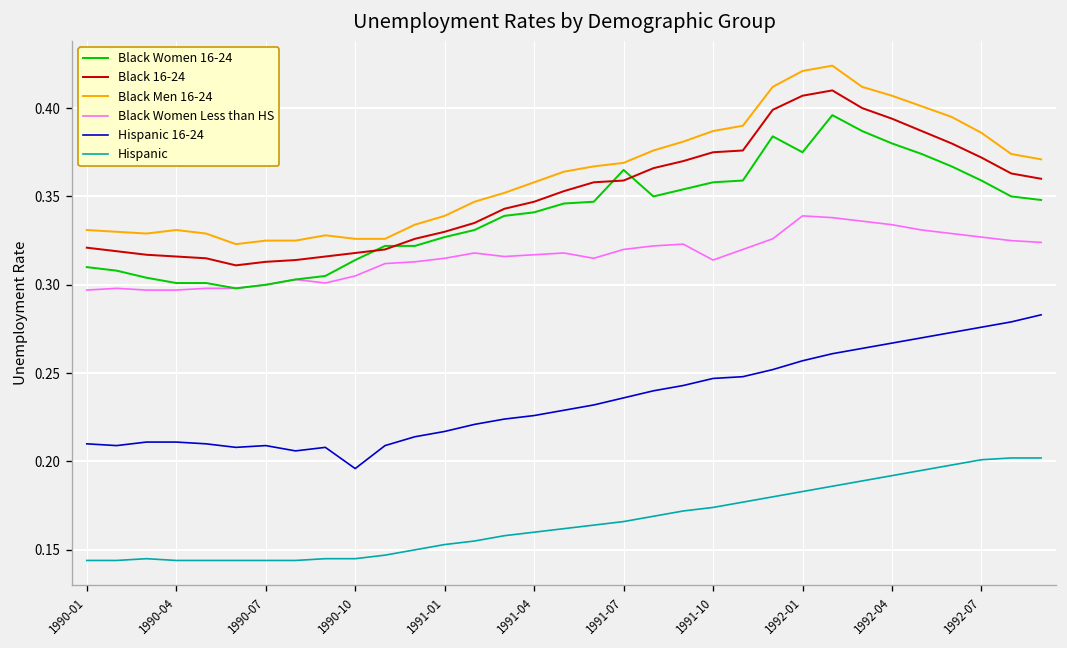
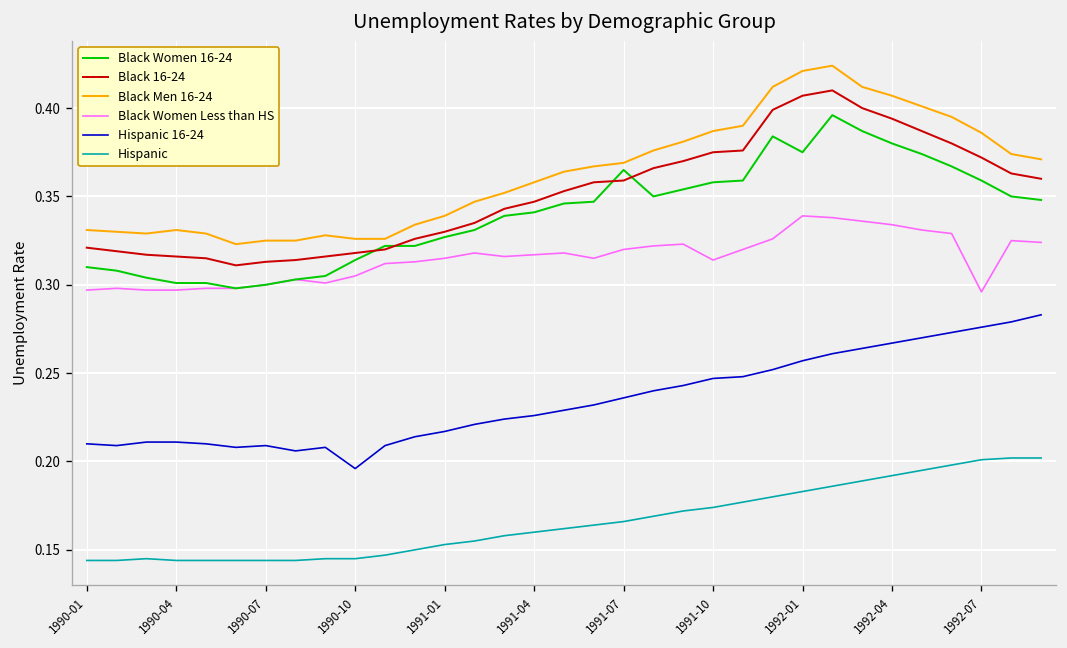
  {
    "Black Women 16-24": {
      "1990-01": 0.310,
      "1990-04": 0.301,
      "1990-10": 0.314,
      "1991-01": 0.327,
      "1991-04": 0.341,
      "1991-07": 0.365,
      "1991-10": 0.358,
      "1992-01": 0.375,
      "1992-04": 0.380,
      "1992-07": 0.359
    },
    "Black 16-24": {
      "1990-01": 0.321,
      "1990-04": 0.316,
      "1990-07": 0.313,
      "1990-10": 0.318,
      "1991-01": 0.330,
      "1991-04": 0.347,
      "1991-07": 0.359,
      "1991-10": 0.375,
      "1992-01": 0.407,
      "1992-04": 0.394,
      "1992-07": 0.372
    },
    "Black Men 16-24": {
      "1990-01": 0.331,
      "1990-04": 0.331,
      "1990-07": 0.325,
      "1990-10": 0.326,
      "1991-01": 0.339,
      "1991-04": 0.358,
      "1991-07": 0.369,
      "1991-10": 0.387,
      "1992-01": 0.421,
      "1992-04": 0.407,
      "1992-07": 0.386
    },
    "Black Women Less than HS": {
      "1990-01": 0.297,
      "1990-04": 0.297,
      "1990-10": 0.305,
      "1991-01": 0.315,
      "1991-04": 0.317,
      "1991-07": 0.320,
      "1991-10": 0.314,
      "1992-01": 0.339,
      "1992-04": 0.334,
-     "1992-07": 0.327
+     "1992-07": 0.296
    },
    "Hispanic 16-24": {
      "1990-01": 0.210,
      "1990-04": 0.211,
      "1990-07": 0.209,
      "1990-10": 0.196,
      "1991-01": 0.217,
      "1991-04": 0.226,
      "1991-07": 0.236,
      "1991-10": 0.247,
      "1992-01": 0.257,
      "1992-04": 0.267,
      "1992-07": 0.276
    },
    "Hispanic": {
      "1990-01": 0.144,
      "1990-04": 0.144,
      "1990-07": 0.144,
      "1990-10": 0.145,
      "1991-01": 0.153,
      "1991-04": 0.160,
      "1991-07": 0.166,
      "1991-10": 0.174,
      "1992-01": 0.183,
      "1992-04": 0.192,
      "1992-07": 0.201
    }
  }
